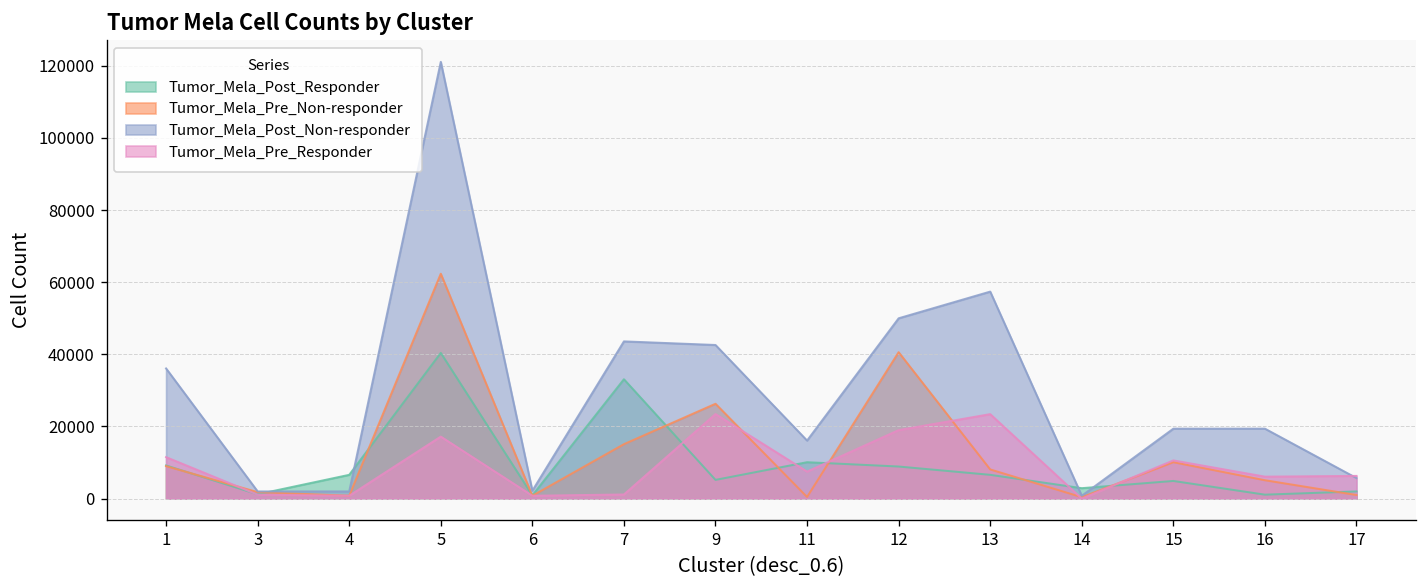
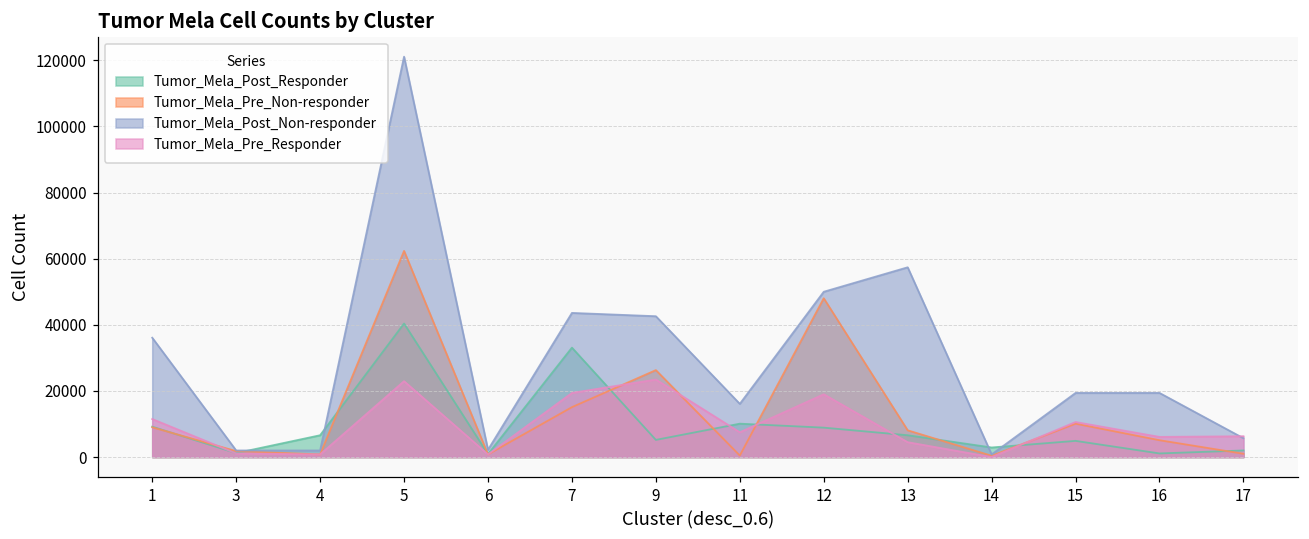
  {
    "Tumor_Mela_Pre_Non-responder": {
      "5": 62000,
      "7": 15000,
      "9": 26000,
      "11": 0,
-     "12": 41000,
+     "12": 48000,
      "13": 8000,
      "16": 5000,
      "17": 1000
    },
    "Tumor_Mela_Pre_Responder": {
      "1": 12000,
-     "5": 17000,
-     "7": 1000,
+     "5": 23000,
+     "7": 19000,
      "9": 23000,
      "11": 8000,
      "12": 19000,
-     "13": 23000,
+     "13": 5000,
      "16": 6000
    }
  }
